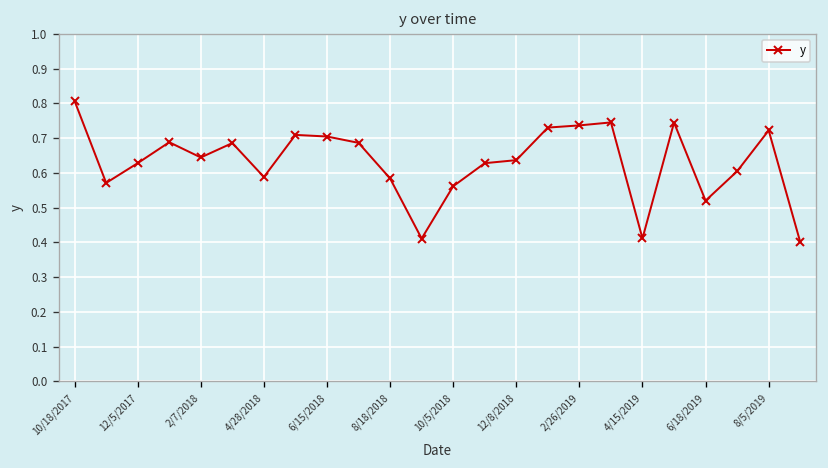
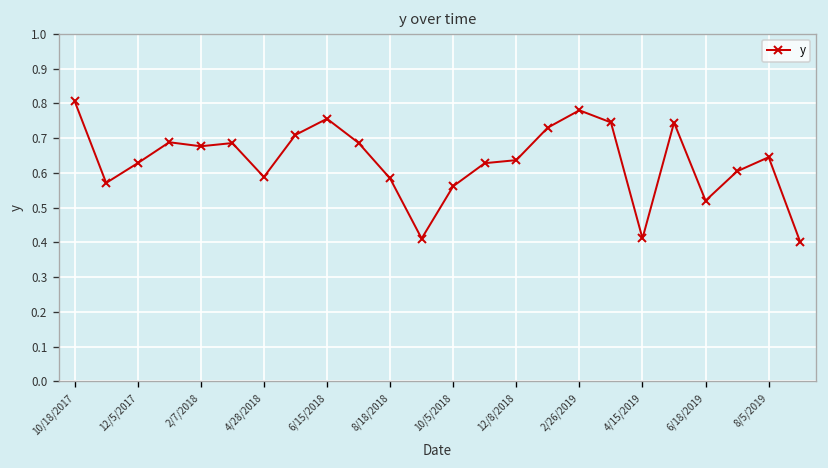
  {
    "10/18/2017": 0.81,
    "12/5/2017": 0.63,
-   "2/7/2018": 0.64,
+   "2/7/2018": 0.68,
    "4/28/2018": 0.59,
-   "6/15/2018": 0.70,
+   "6/15/2018": 0.76,
    "8/18/2018": 0.58,
    "10/5/2018": 0.56,
    "12/8/2018": 0.64,
-   "2/26/2019": 0.74,
+   "2/26/2019": 0.78,
    "4/15/2019": 0.41,
    "6/18/2019": 0.52,
-   "8/5/2019": 0.72
+   "8/5/2019": 0.65
  }
